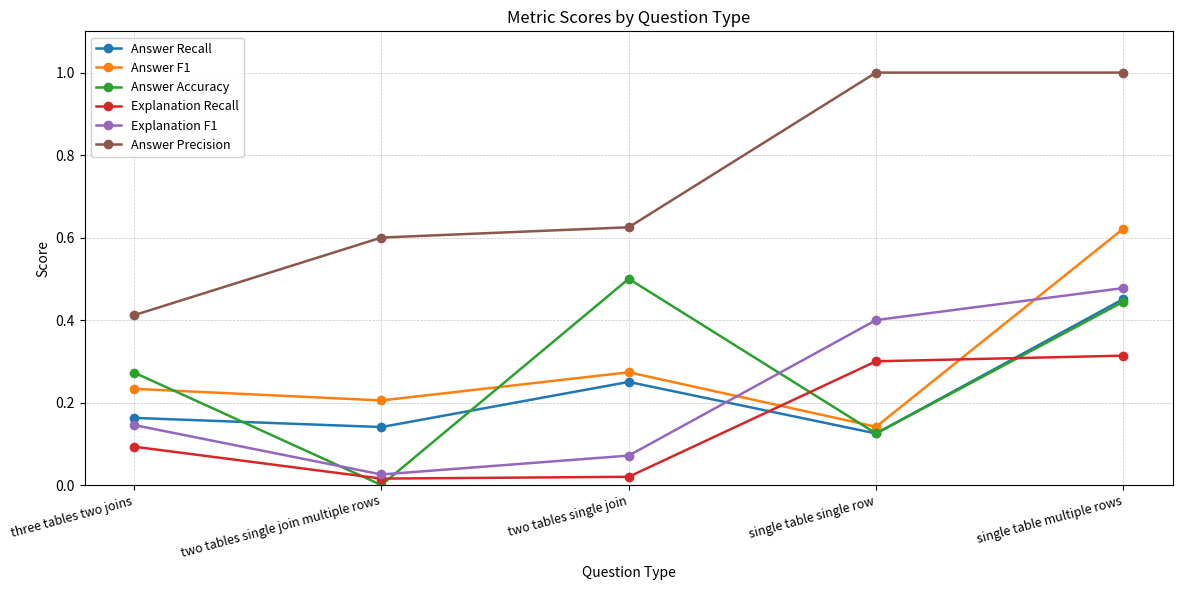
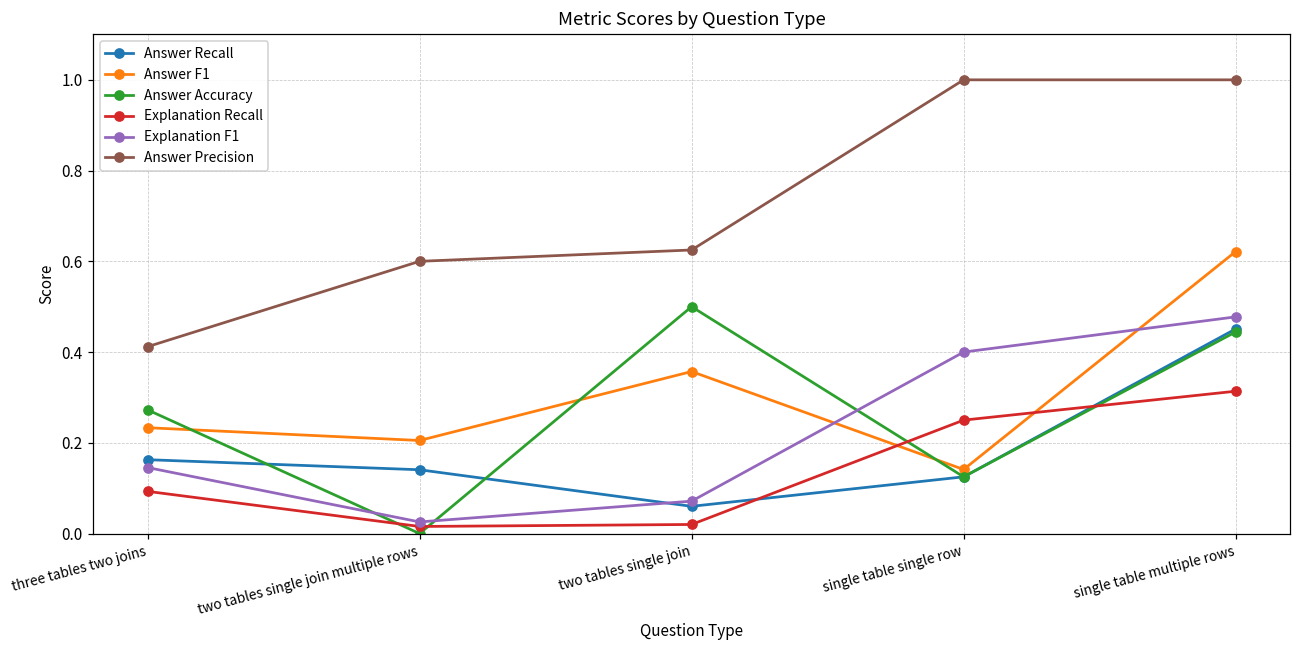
  {
    "Answer Recall": {
      "three tables two joins": 0.16,
      "two tables single join multiple rows": 0.14,
-     "two tables single join": 0.25,
+     "two tables single join": 0.06,
      "single table multiple rows": 0.45
    },
    "Answer F1": {
      "three tables two joins": 0.23,
      "two tables single join multiple rows": 0.21,
-     "two tables single join": 0.27,
+     "two tables single join": 0.36,
      "single table single row": 0.14,
      "single table multiple rows": 0.62
    },
    "Answer Accuracy": {
      "three tables two joins": 0.27,
      "two tables single join multiple rows": 0.00,
      "two tables single join": 0.50,
      "single table multiple rows": 0.44
    },
    "Explanation Recall": {
      "three tables two joins": 0.09,
      "two tables single join multiple rows": 0.02,
      "two tables single join": 0.02,
-     "single table single row": 0.30,
+     "single table single row": 0.25,
      "single table multiple rows": 0.31
    },
    "Explanation F1": {
      "three tables two joins": 0.15,
      "two tables single join multiple rows": 0.03,
      "two tables single join": 0.07,
      "single table single row": 0.40,
      "single table multiple rows": 0.48
    },
    "Answer Precision": {
      "three tables two joins": 0.41,
      "two tables single join multiple rows": 0.60,
      "two tables single join": 0.63,
      "single table single row": 1.00,
      "single table multiple rows": 1.00
    }
  }
